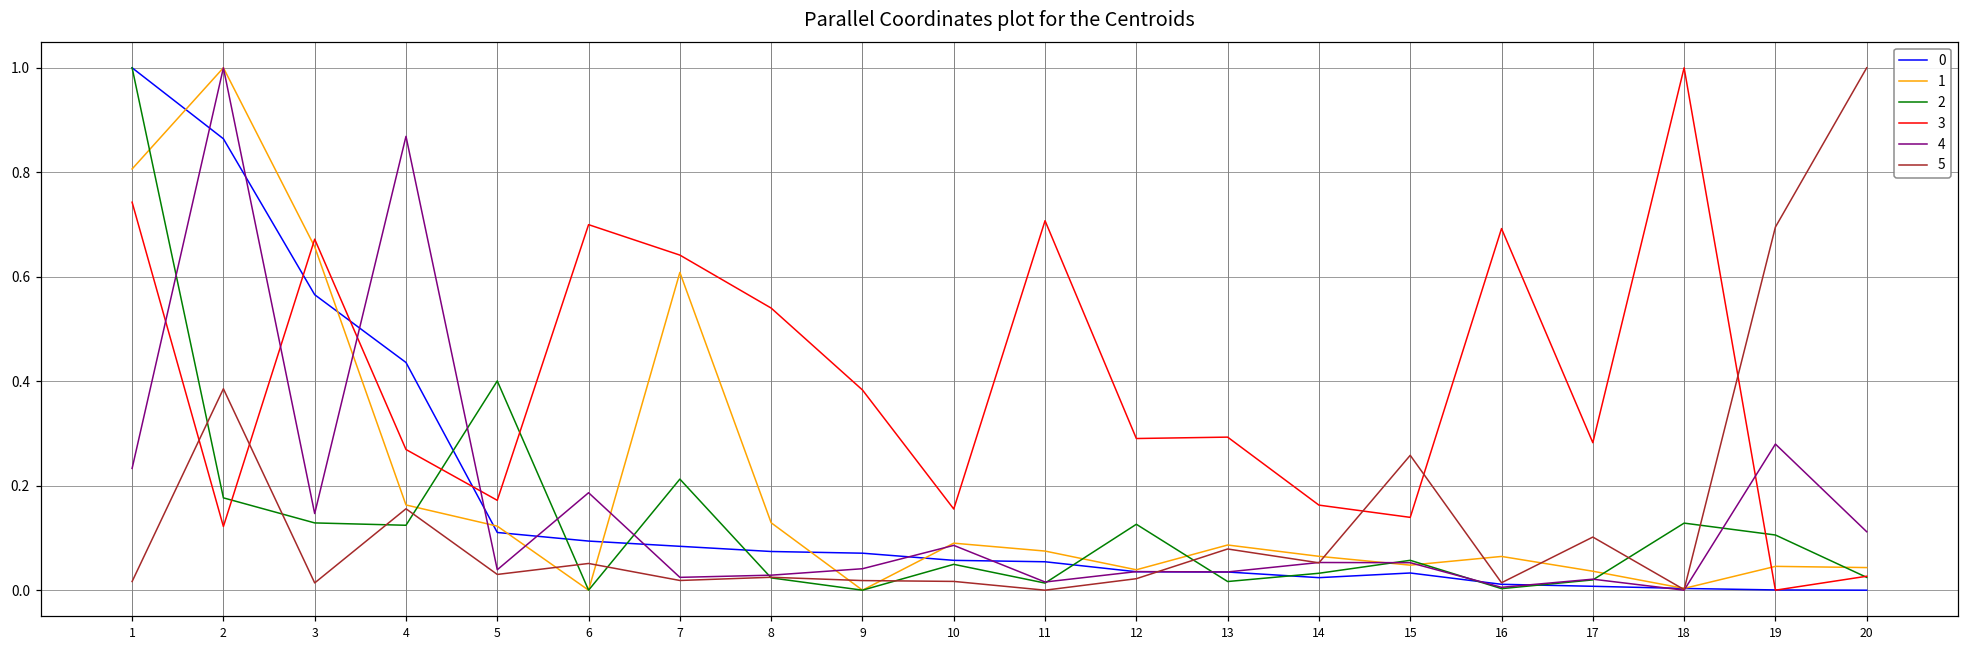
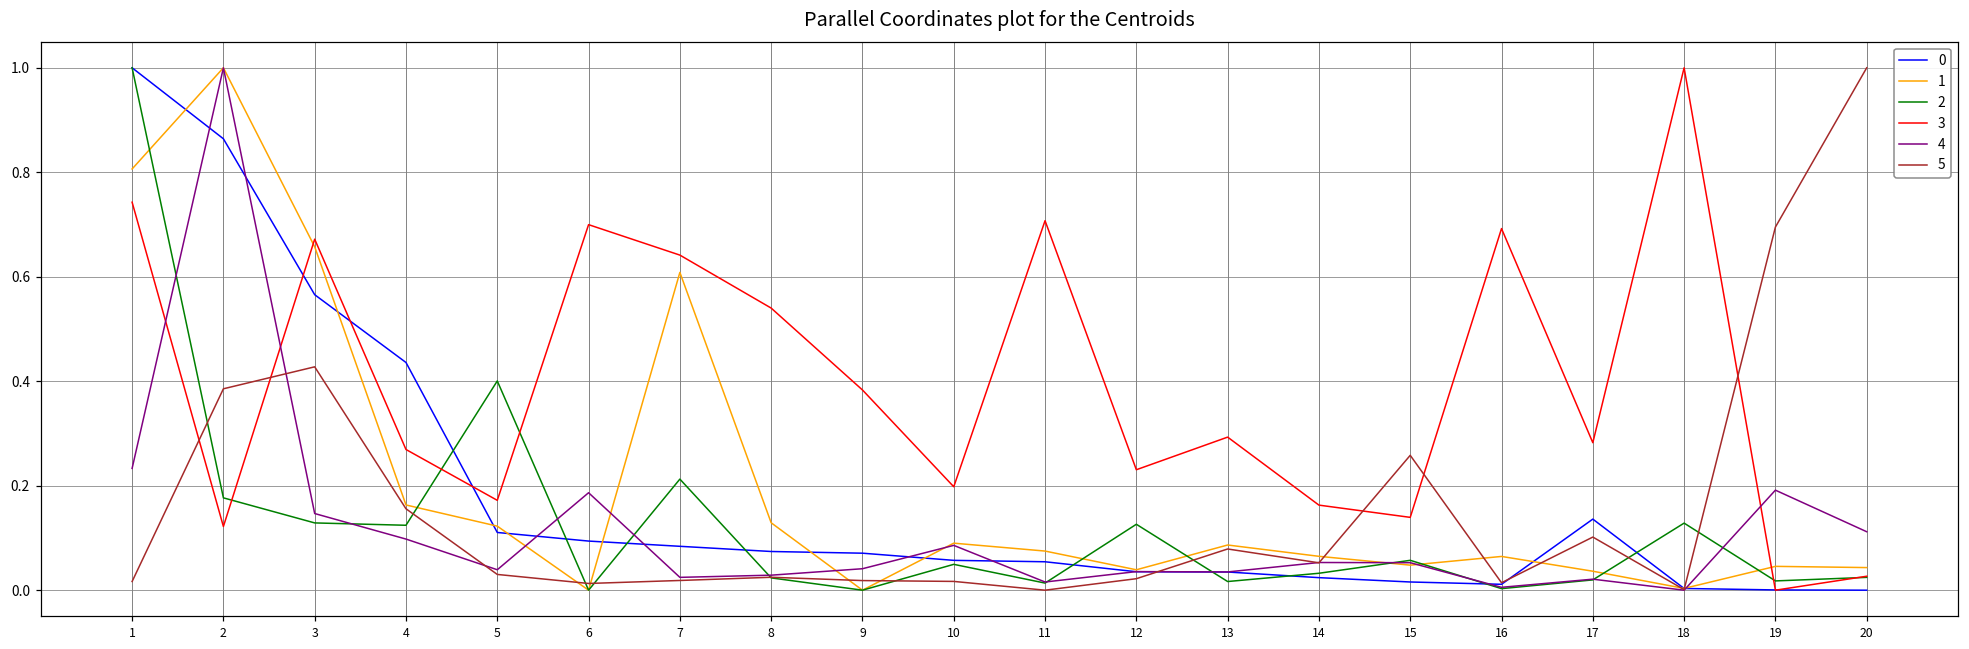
  {
    "0": {
      "2": 0.86,
      "3": 0.57,
      "4": 0.44,
      "5": 0.11,
      "6": 0.09,
      "7": 0.08,
      "8": 0.07,
      "9": 0.07,
      "10": 0.06,
      "11": 0.05,
      "14": 0.02,
-     "15": 0.03,
-     "17": 0.01,
+     "15": 0.02,
+     "17": 0.14,
      "20": 0.00
    },
    "1": {
      "1": 0.81,
      "3": 0.66,
      "4": 0.16,
      "5": 0.12,
      "7": 0.61,
      "8": 0.13,
      "11": 0.07,
      "13": 0.09,
      "14": 0.06,
      "16": 0.06,
      "17": 0.04,
      "19": 0.05,
      "20": 0.04
    },
    "2": {
      "2": 0.18,
      "3": 0.13,
      "4": 0.12,
      "5": 0.40,
      "7": 0.21,
      "10": 0.05,
      "12": 0.13,
      "13": 0.02,
      "14": 0.03,
      "18": 0.13,
-     "19": 0.11
+     "19": 0.02
    },
    "3": {
      "1": 0.74,
      "2": 0.12,
      "3": 0.67,
      "4": 0.27,
      "5": 0.17,
      "6": 0.70,
      "7": 0.64,
      "8": 0.54,
      "9": 0.38,
-     "10": 0.16,
+     "10": 0.20,
      "11": 0.71,
-     "12": 0.29,
+     "12": 0.23,
      "13": 0.29,
      "14": 0.16,
      "15": 0.14,
      "16": 0.69,
      "17": 0.28,
      "18": 1.00
    },
    "4": {
      "1": 0.23,
      "3": 0.15,
-     "4": 0.87,
+     "4": 0.10,
      "5": 0.04,
      "6": 0.19,
      "7": 0.02,
      "9": 0.04,
-     "19": 0.28,
+     "19": 0.19,
      "20": 0.11
    },
    "5": {
      "1": 0.02,
      "2": 0.39,
-     "3": 0.01,
+     "3": 0.43,
      "4": 0.16,
      "5": 0.03,
-     "6": 0.05,
+     "6": 0.01,
      "7": 0.02,
      "9": 0.02,
      "10": 0.02,
      "11": 0.00,
      "12": 0.02,
      "13": 0.08,
      "15": 0.26,
      "17": 0.10,
      "19": 0.70,
      "20": 1.00
    }
  }
